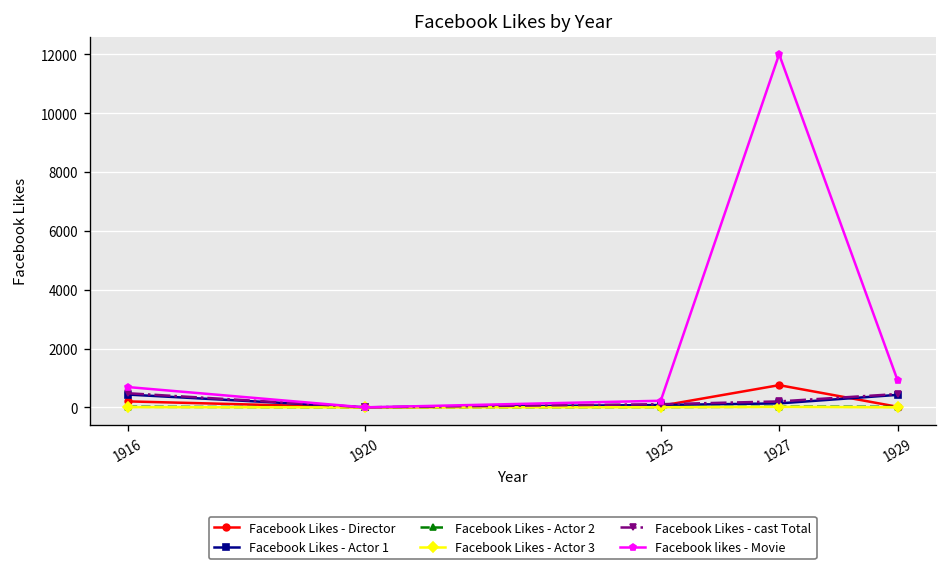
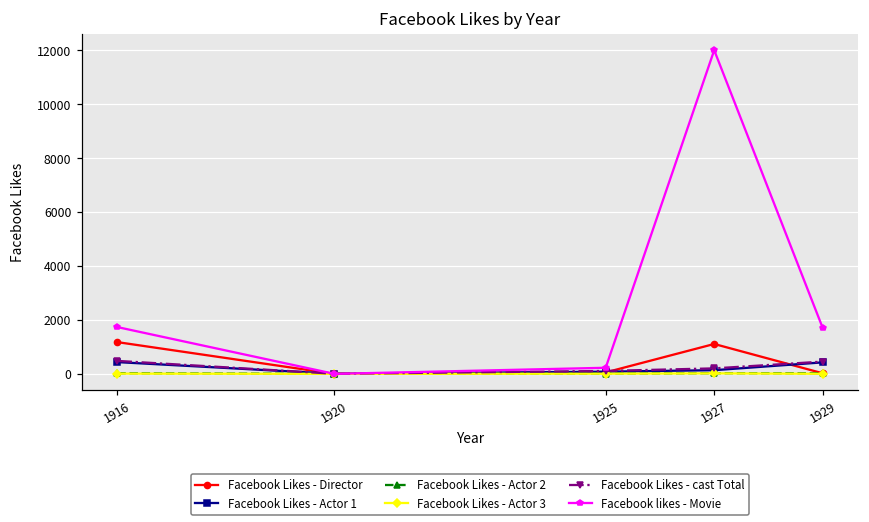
  {
    "Facebook Likes - Director": {
-     "1916": 200,
-     "1927": 800
+     "1916": 1200,
+     "1927": 1100
    },
    "Facebook Likes - Actor 3": {
      "1916": 0,
      "1927": 0
    },
    "Facebook likes - Movie": {
-     "1916": 700,
+     "1916": 1700,
      "1925": 200,
      "1927": 12000,
-     "1929": 900
+     "1929": 1700
    }
  }
